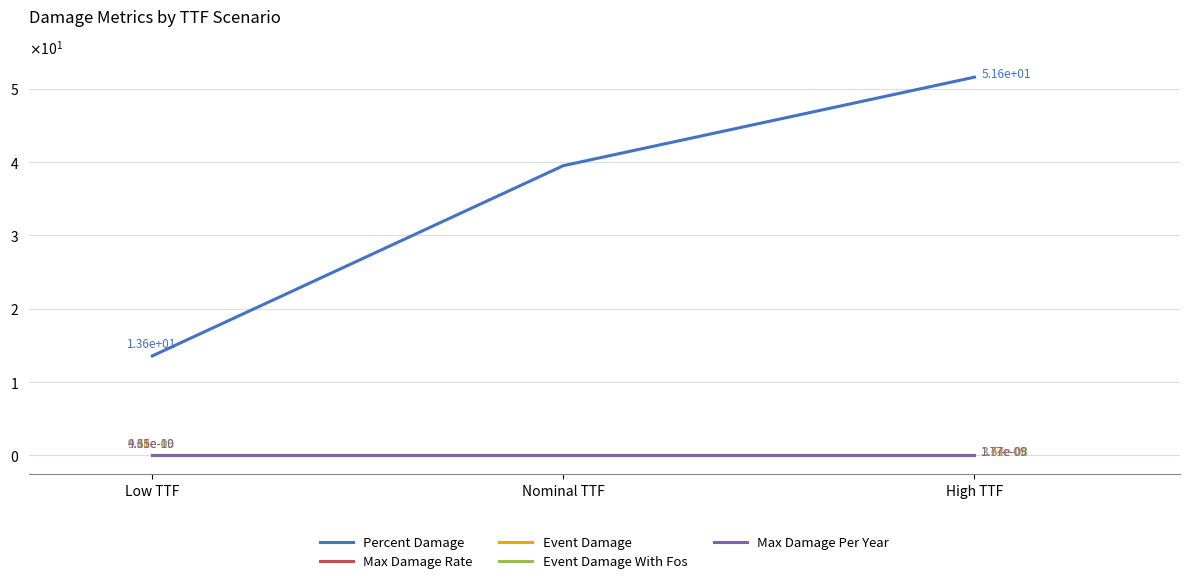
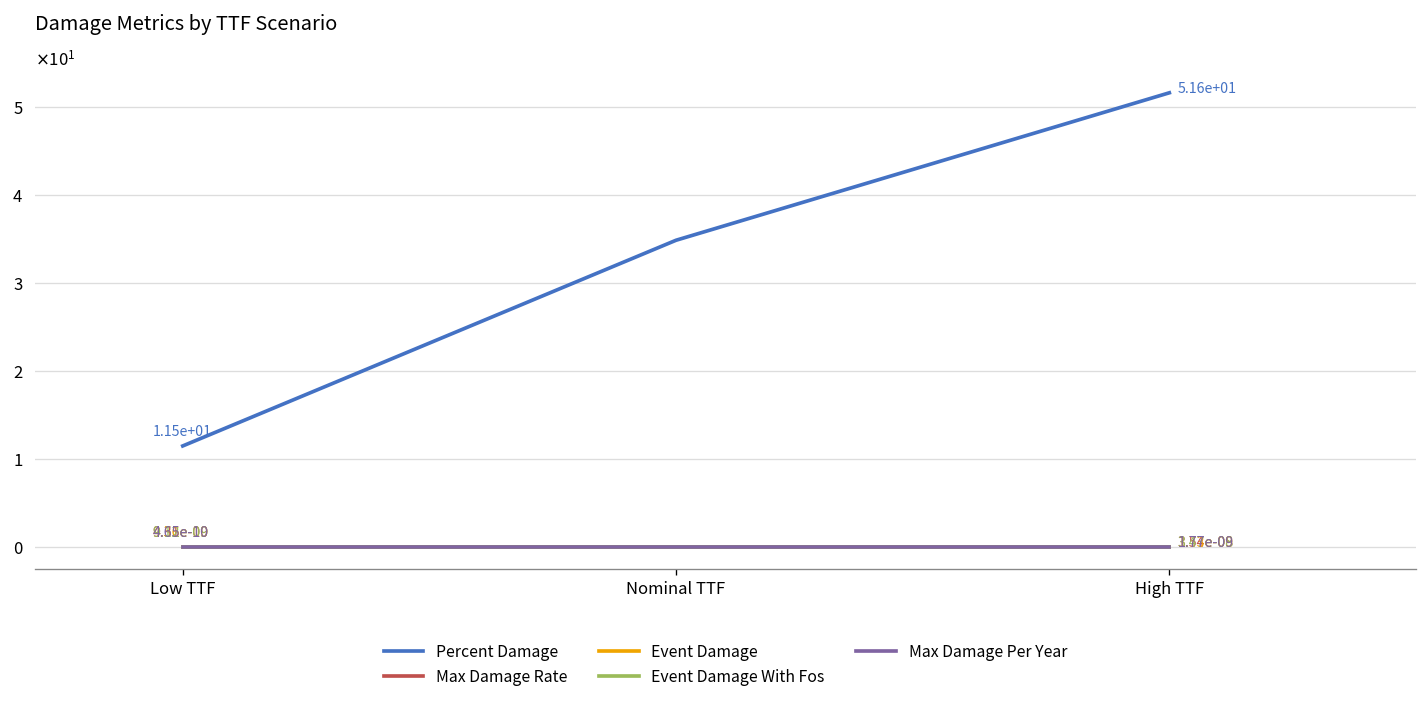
  {
    "Percent Damage": {
-     "Low TTF": "1.36e+01",
-     "Nominal TTF": "40",
+     "Low TTF": "1.15e+01",
+     "Nominal TTF": "35",
      "High TTF": "5.16e+01"
    },
    "Max Damage Per Year": {
      "Nominal TTF": "0"
    }
  }
